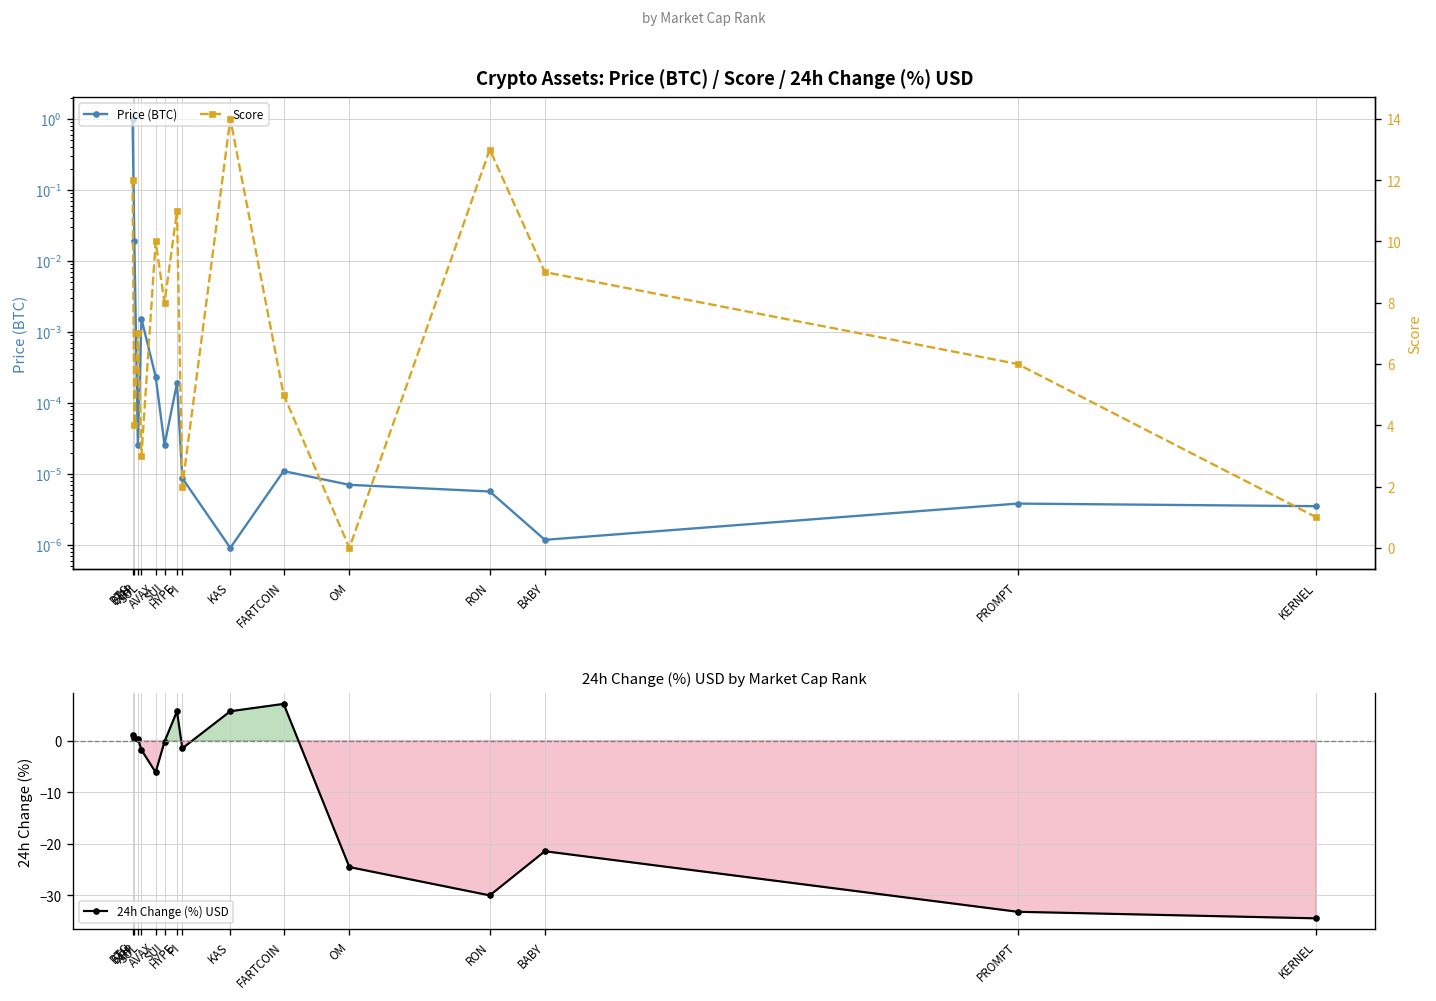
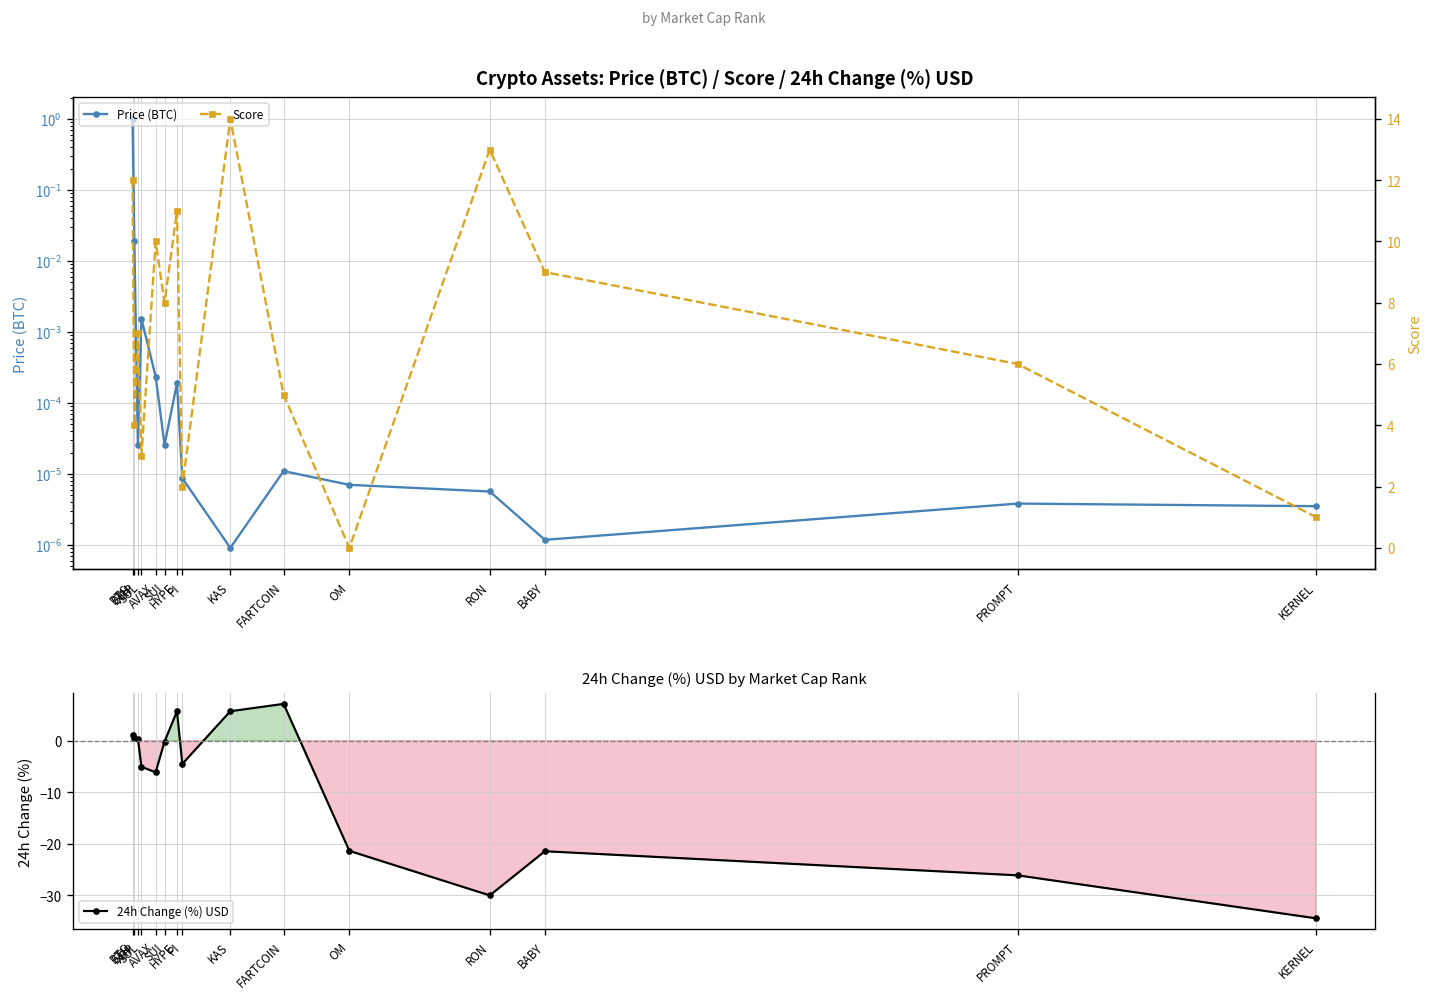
  {
    "24h Change (%) USD by Market Cap Rank": {
      "BTC": 1,
      "ETH": 1,
      "XRP": 0,
-     "SOL": -2,
+     "SOL": -5,
      "AVAX": -6,
      "SUI": 0,
      "HYPE": 6,
-     "PI": -1,
+     "PI": -4,
      "KAS": 6,
      "FARTCOIN": 7,
-     "OM": -24,
+     "OM": -21,
      "RON": -30,
      "BABY": -21,
-     "PROMPT": -33,
+     "PROMPT": -26,
      "KERNEL": -34
    }
  }
